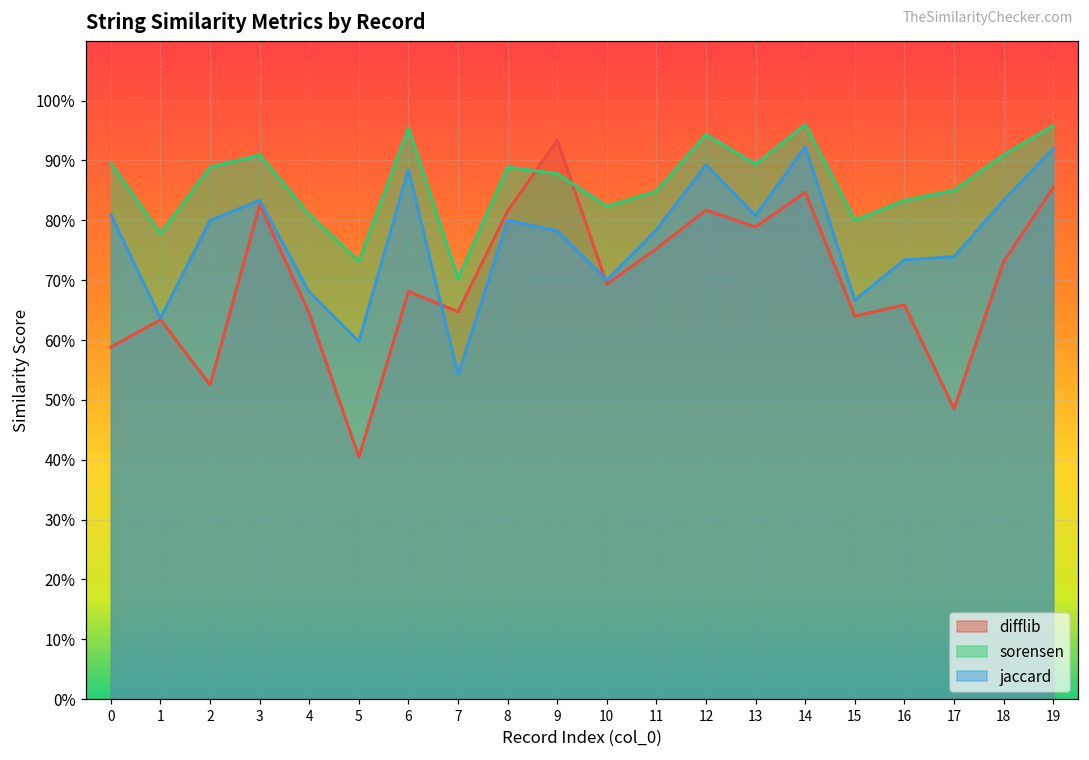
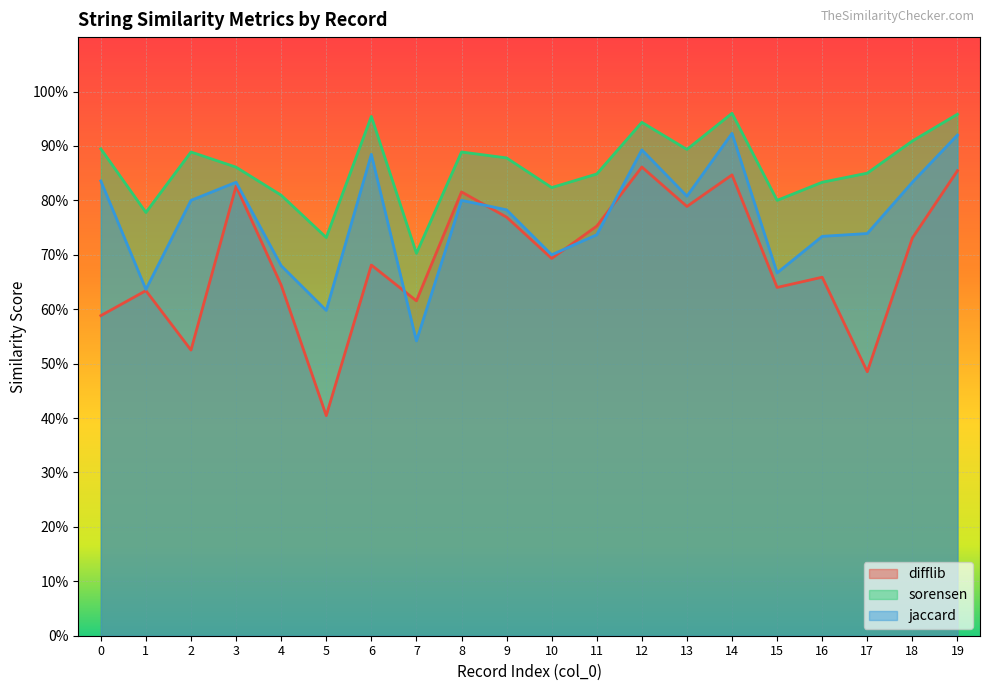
  {
    "difflib": {
      "0": "59%",
      "2": "52%",
      "3": "83%",
      "4": "64%",
      "5": "40%",
      "6": "68%",
-     "7": "65%",
+     "7": "62%",
      "8": "82%",
-     "9": "93%",
+     "9": "77%",
      "10": "69%",
      "11": "75%",
-     "12": "82%",
+     "12": "86%",
      "13": "79%",
      "14": "85%",
      "15": "64%",
      "16": "66%",
      "17": "49%",
      "18": "73%",
      "19": "85%"
    },
    "sorensen": {
      "0": "89%",
      "1": "78%",
      "2": "89%",
-     "3": "91%",
+     "3": "86%",
      "4": "81%",
      "5": "73%",
      "6": "95%",
      "7": "70%",
      "8": "89%",
      "9": "88%",
      "10": "82%",
      "11": "85%",
      "12": "94%",
      "13": "89%",
      "14": "96%",
      "15": "80%",
      "16": "83%",
      "17": "85%",
      "18": "91%",
      "19": "96%"
    },
    "jaccard": {
-     "0": "81%",
+     "0": "84%",
      "2": "80%",
      "3": "83%",
      "4": "68%",
      "5": "60%",
      "6": "88%",
      "7": "54%",
      "8": "80%",
      "9": "78%",
      "10": "70%",
-     "11": "78%",
+     "11": "74%",
      "12": "89%",
      "13": "81%",
      "14": "92%",
      "15": "67%",
      "16": "73%",
      "17": "74%",
      "18": "83%",
      "19": "92%"
    }
  }
